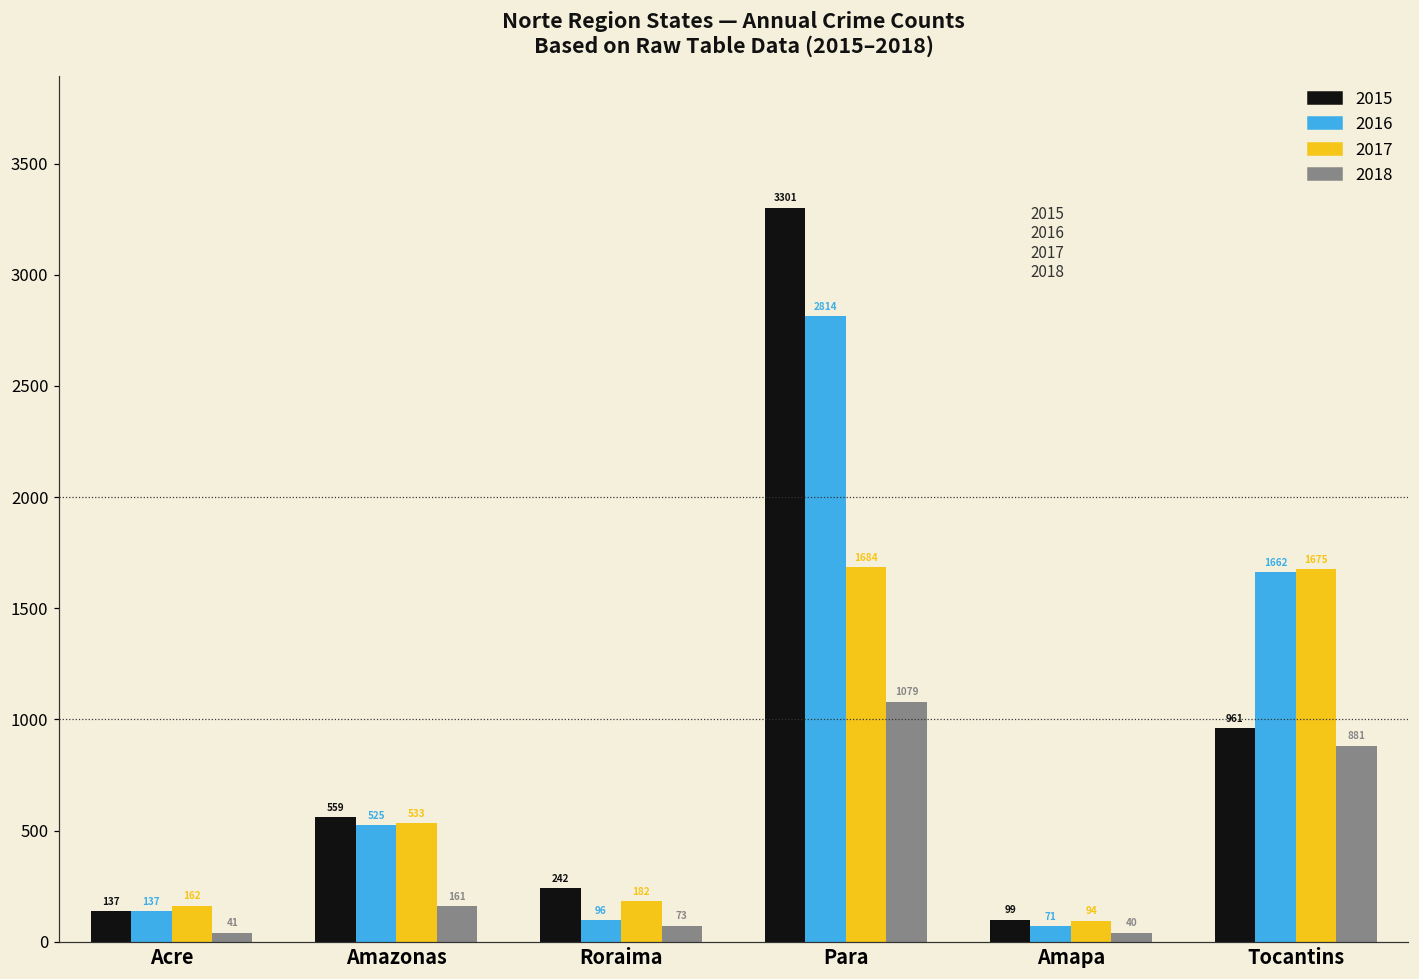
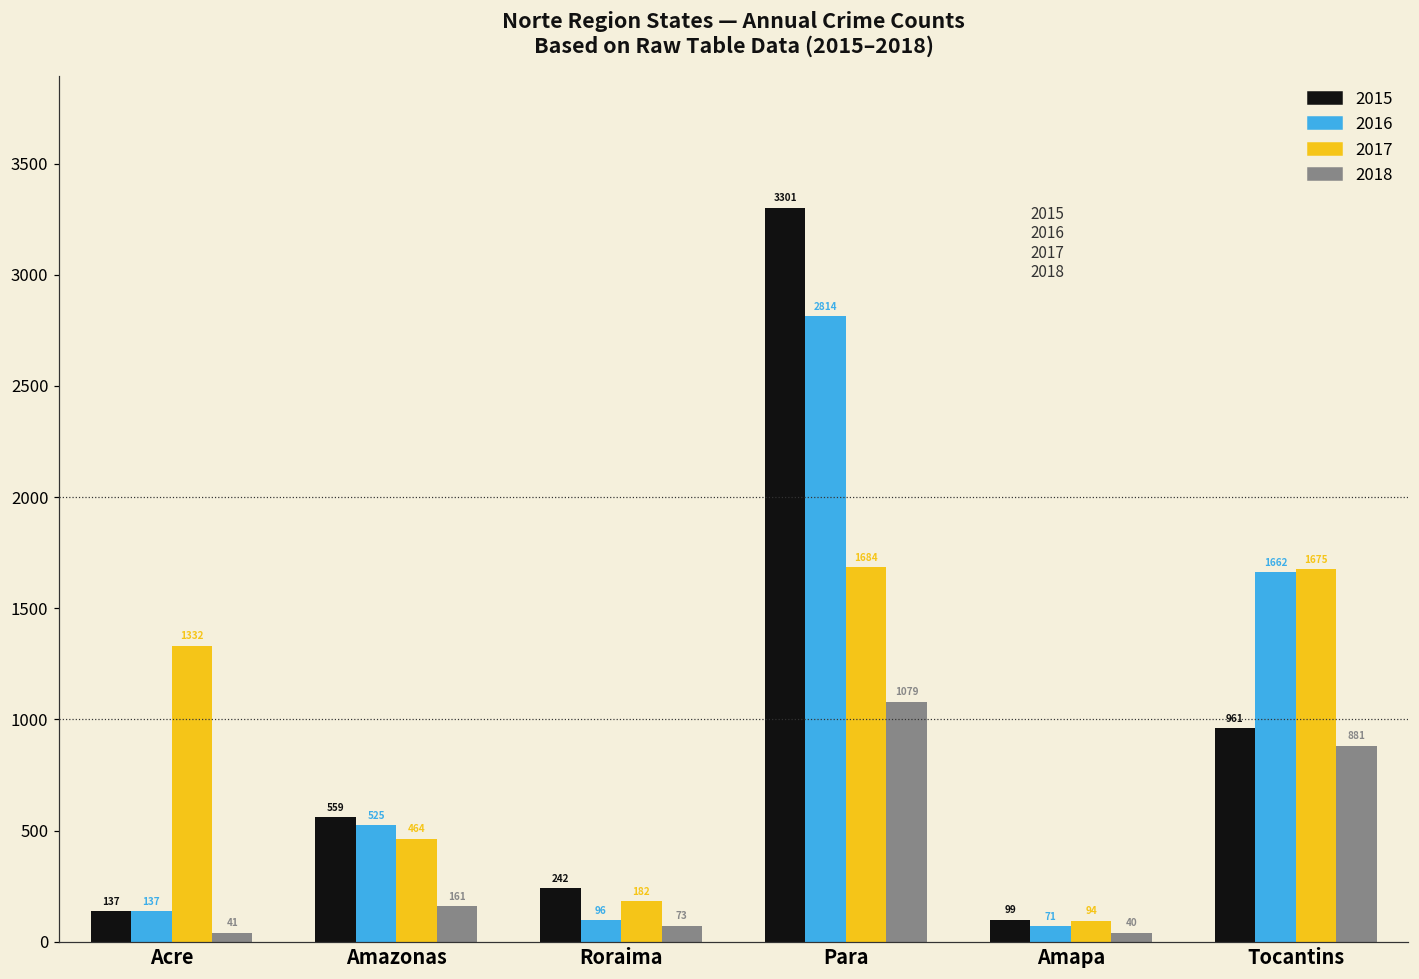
  {
    "2015": {
      "Acre": 137,
      "Amazonas": 559,
      "Roraima": 242,
      "Para": 3301,
      "Amapa": 99,
      "Tocantins": 961
    },
    "2016": {
      "Acre": 137,
      "Amazonas": 525,
      "Roraima": 96,
      "Para": 2814,
      "Amapa": 71,
      "Tocantins": 1662
    },
    "2017": {
-     "Acre": 162,
-     "Amazonas": 533,
+     "Acre": 1332,
+     "Amazonas": 464,
      "Roraima": 182,
      "Para": 1684,
      "Amapa": 94,
      "Tocantins": 1675
    },
    "2018": {
      "Acre": 41,
      "Amazonas": 161,
      "Roraima": 73,
      "Para": 1079,
      "Amapa": 40,
      "Tocantins": 881
    }
  }
